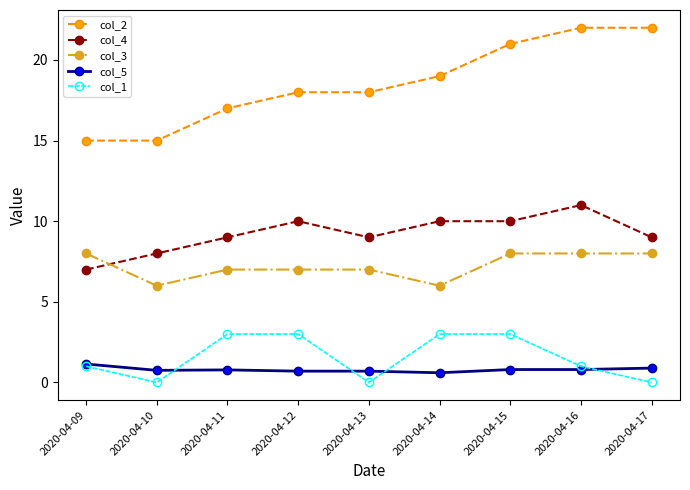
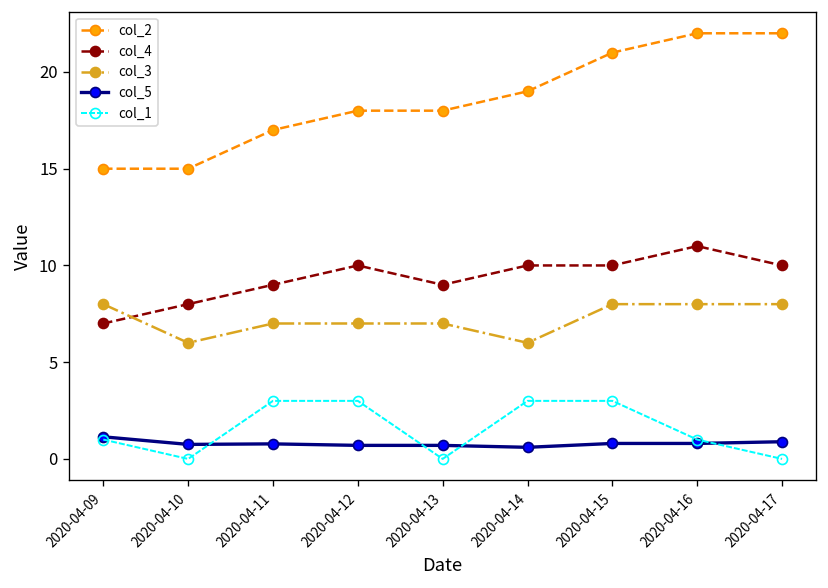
  {
    "col_4": {
      "2020-04-09": 7,
      "2020-04-10": 8,
      "2020-04-11": 9,
      "2020-04-12": 10,
      "2020-04-13": 9,
      "2020-04-14": 10,
      "2020-04-15": 10,
      "2020-04-16": 11,
-     "2020-04-17": 9
+     "2020-04-17": 10
    },
    "col_5": {
      "2020-04-10": 0.8,
      "2020-04-11": 0.8,
      "2020-04-12": 0.7,
      "2020-04-13": 0.7,
      "2020-04-14": 0.6,
      "2020-04-15": 0.8,
      "2020-04-16": 0.8,
      "2020-04-17": 1
    },
    "col_1": {
      "2020-04-10": 0,
      "2020-04-11": 3,
      "2020-04-12": 3,
      "2020-04-13": 0,
      "2020-04-14": 3,
      "2020-04-15": 3,
      "2020-04-16": 1,
      "2020-04-17": 0
    }
  }
